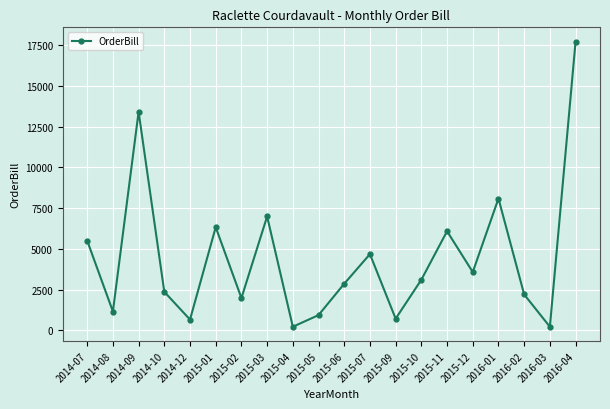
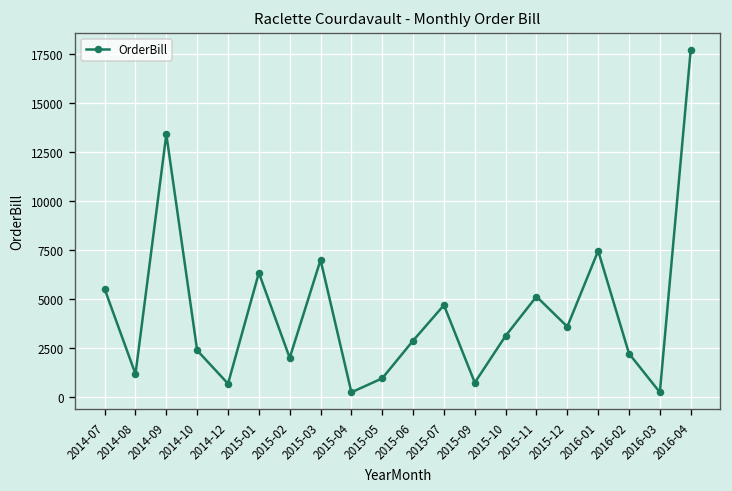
  {
    "2014-07": 5500,
    "2014-08": 1200,
    "2014-09": 13400,
    "2014-10": 2400,
    "2014-12": 700,
    "2015-01": 6300,
    "2015-02": 2000,
    "2015-03": 7000,
    "2015-04": 200,
    "2015-05": 900,
    "2015-06": 2900,
    "2015-07": 4700,
    "2015-09": 700,
    "2015-10": 3100,
-   "2015-11": 6100,
+   "2015-11": 5100,
    "2015-12": 3600,
-   "2016-01": 8100,
+   "2016-01": 7500,
    "2016-02": 2200,
    "2016-03": 200,
    "2016-04": 17700
  }
